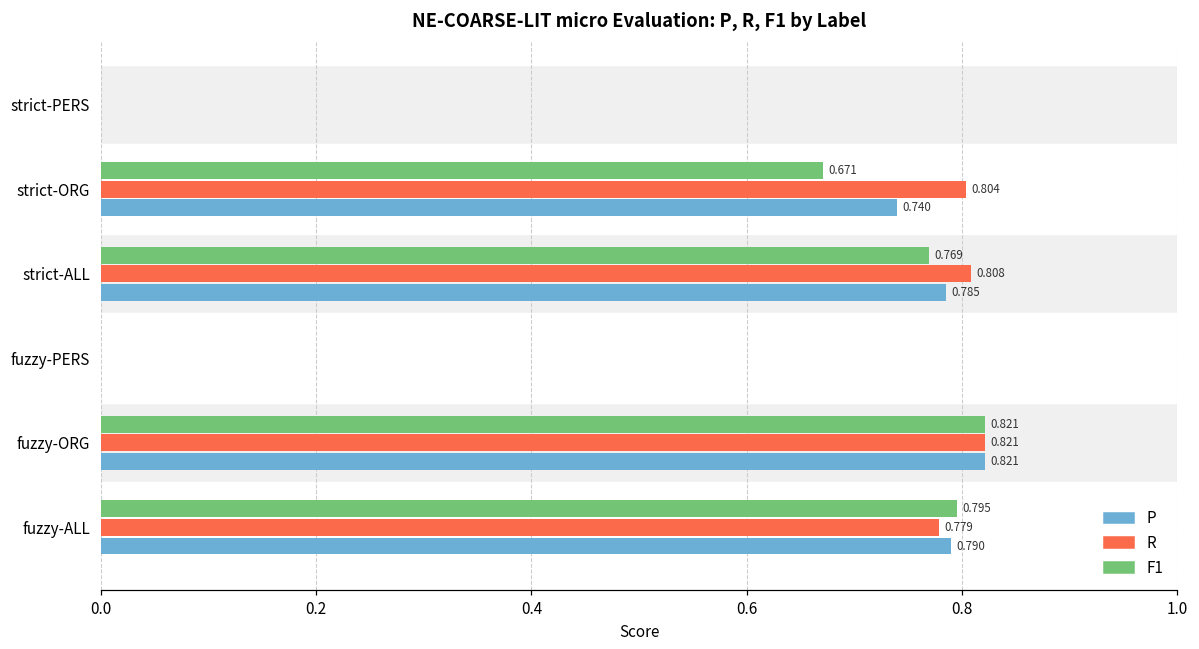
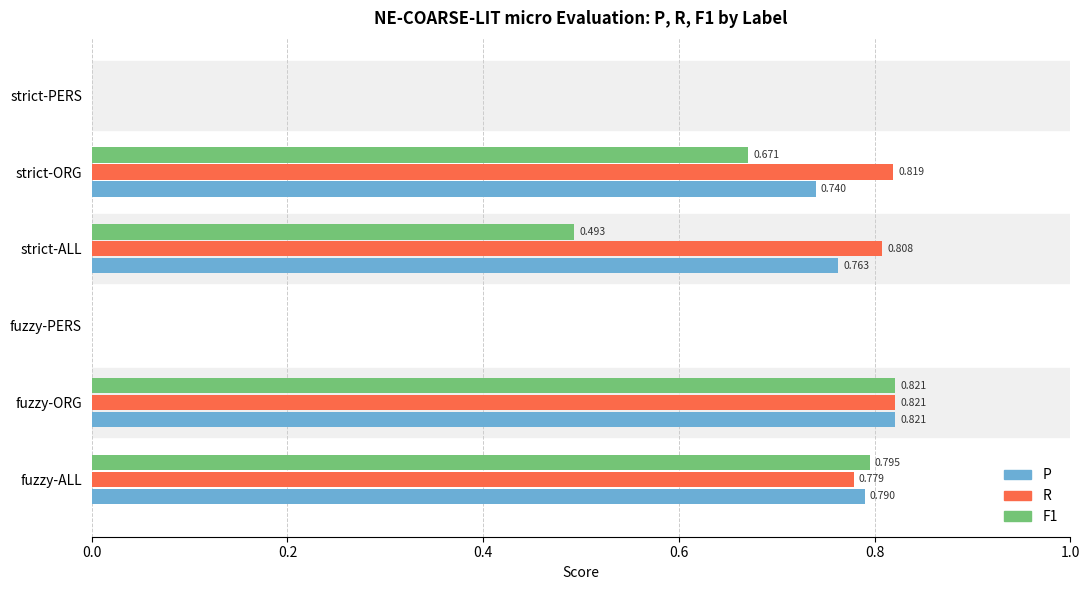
  {
    "P": {
      "strict-ORG": 0.740,
-     "strict-ALL": 0.785,
+     "strict-ALL": 0.763,
      "fuzzy-ORG": 0.821,
      "fuzzy-ALL": 0.790
    },
    "R": {
-     "strict-ORG": 0.804,
+     "strict-ORG": 0.819,
      "strict-ALL": 0.808,
      "fuzzy-ORG": 0.821,
      "fuzzy-ALL": 0.779
    },
    "F1": {
      "strict-ORG": 0.671,
-     "strict-ALL": 0.769,
+     "strict-ALL": 0.493,
      "fuzzy-ORG": 0.821,
      "fuzzy-ALL": 0.795
    }
  }
